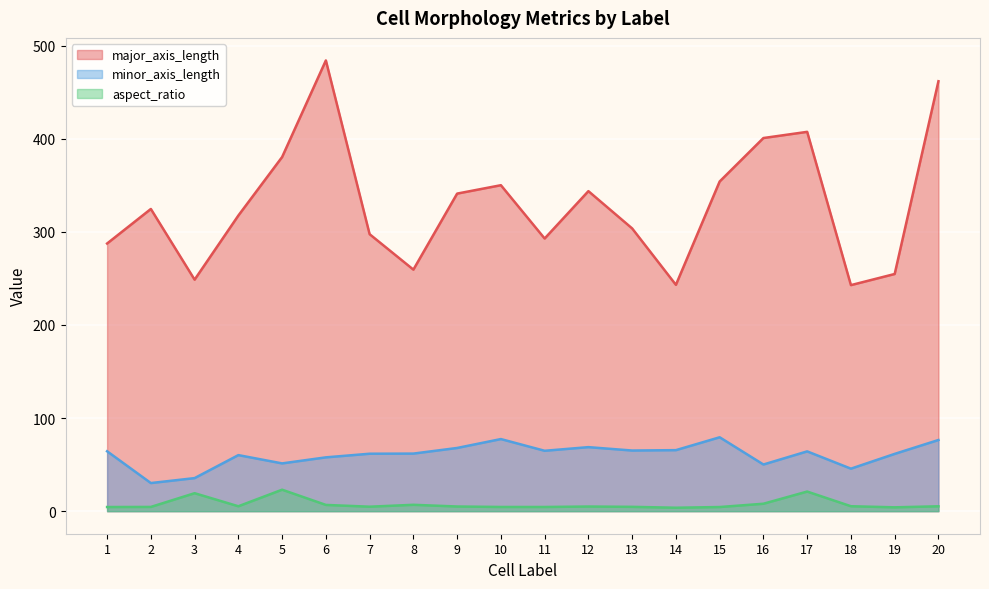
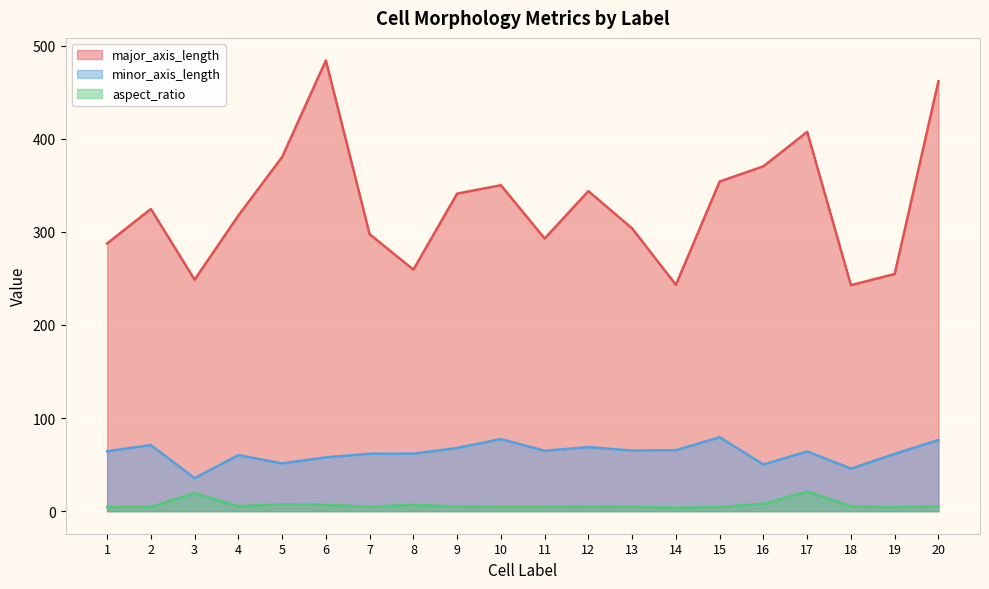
  {
    "major_axis_length": {
      "1": 290,
      "2": 320,
      "3": 250,
      "4": 320,
      "5": 380,
      "6": 480,
      "7": 300,
      "8": 260,
      "9": 340,
      "10": 350,
      "11": 290,
      "12": 340,
      "13": 300,
      "14": 240,
      "15": 350,
-     "16": 400,
+     "16": 370,
      "17": 410,
      "18": 240,
      "19": 250,
      "20": 460
    },
    "minor_axis_length": {
      "1": 60,
-     "2": 30,
+     "2": 70,
      "3": 40,
      "4": 60,
      "5": 50,
      "6": 60,
      "7": 60,
      "8": 60,
      "9": 70,
      "10": 80,
      "11": 60,
      "12": 70,
      "13": 70,
      "14": 70,
      "15": 80,
      "16": 50,
      "17": 60,
      "18": 50,
      "19": 60,
      "20": 80
    },
    "aspect_ratio": {
      "1": 0,
      "2": 0,
      "3": 20,
      "4": 10,
-     "5": 20,
+     "5": 10,
      "6": 10,
      "7": 0,
      "8": 10,
      "9": 10,
      "10": 0,
      "11": 0,
      "12": 0,
      "13": 0,
      "14": 0,
      "15": 0,
      "16": 10,
      "17": 20,
      "18": 10,
      "19": 0,
      "20": 10
    }
  }
